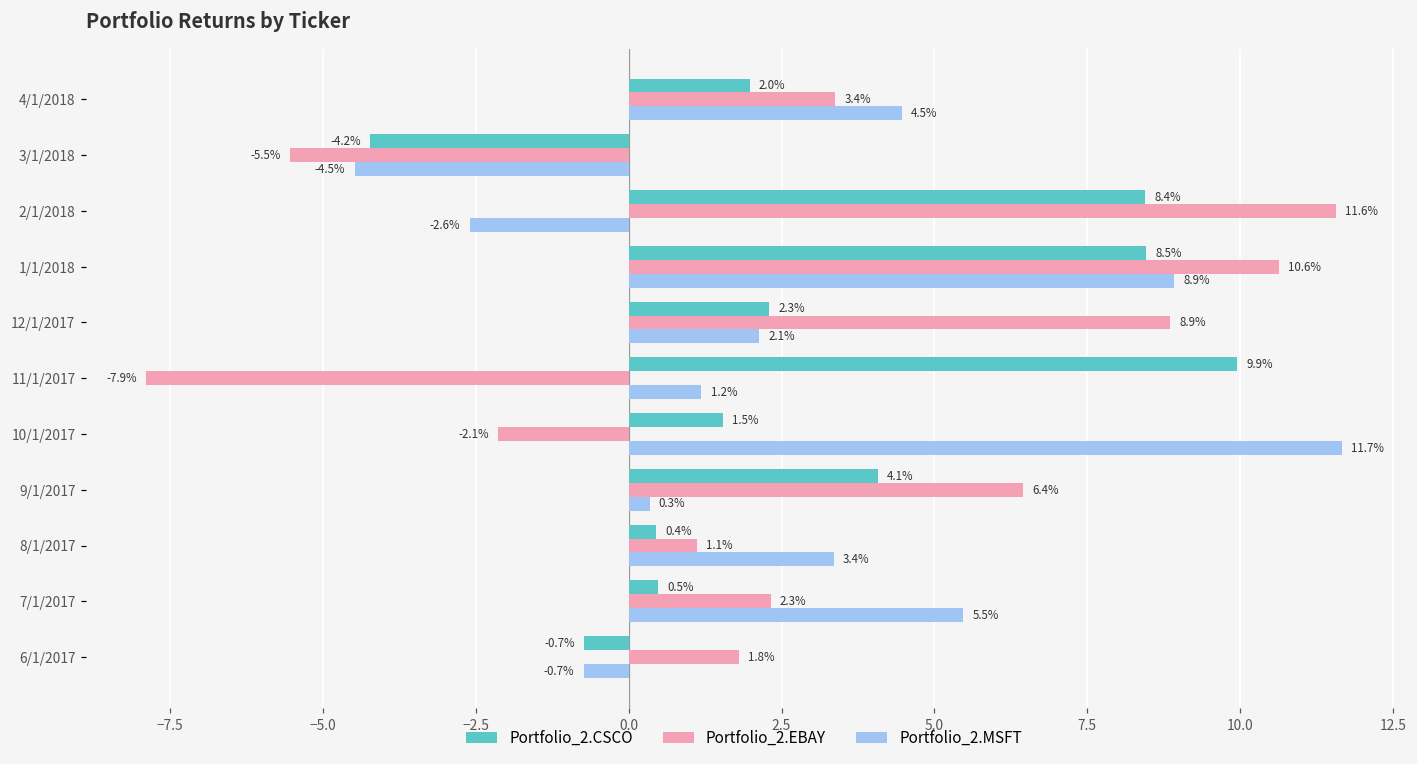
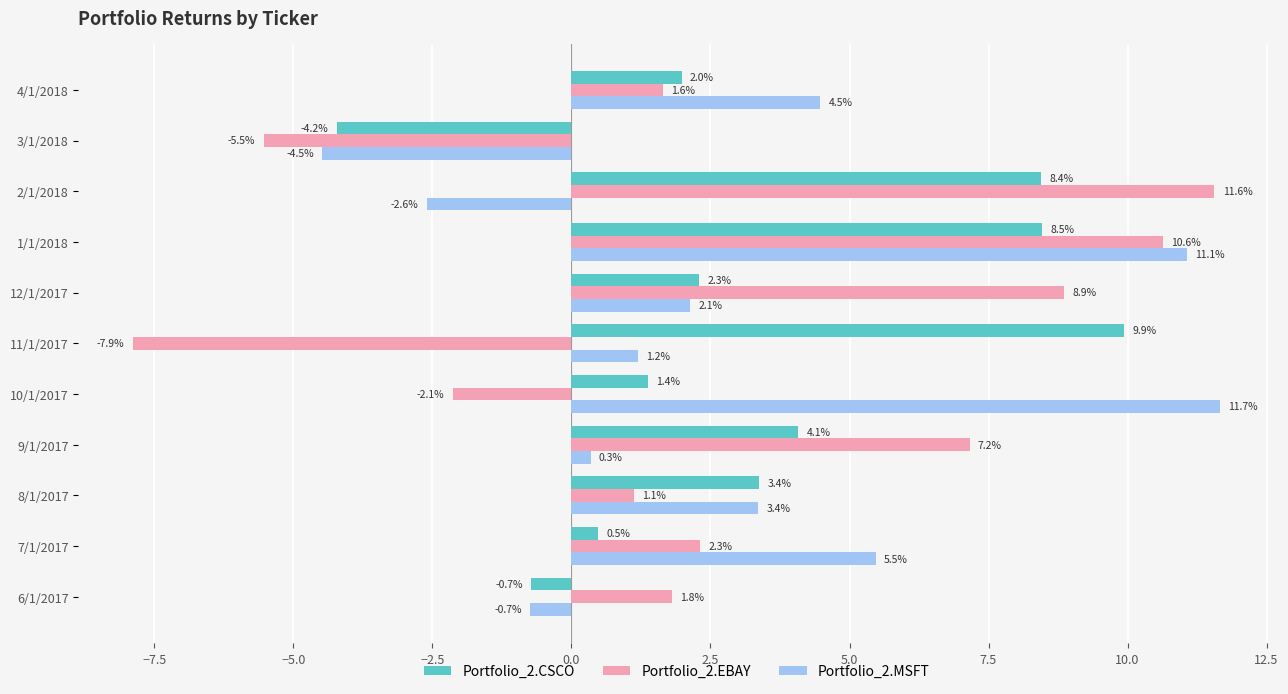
  {
    "Portfolio_2.CSCO": {
      "4/1/2018": "2.0%",
      "3/1/2018": "-4.2%",
      "2/1/2018": "8.4%",
      "1/1/2018": "8.5%",
      "12/1/2017": "2.3%",
      "11/1/2017": "9.9%",
-     "10/1/2017": "1.5%",
+     "10/1/2017": "1.4%",
      "9/1/2017": "4.1%",
-     "8/1/2017": "0.4%",
+     "8/1/2017": "3.4%",
      "7/1/2017": "0.5%",
      "6/1/2017": "-0.7%"
    },
    "Portfolio_2.EBAY": {
-     "4/1/2018": "3.4%",
+     "4/1/2018": "1.6%",
      "3/1/2018": "-5.5%",
      "2/1/2018": "11.6%",
      "1/1/2018": "10.6%",
      "12/1/2017": "8.9%",
      "11/1/2017": "-7.9%",
      "10/1/2017": "-2.1%",
-     "9/1/2017": "6.4%",
+     "9/1/2017": "7.2%",
      "8/1/2017": "1.1%",
      "7/1/2017": "2.3%",
      "6/1/2017": "1.8%"
    },
    "Portfolio_2.MSFT": {
      "4/1/2018": "4.5%",
      "3/1/2018": "-4.5%",
      "2/1/2018": "-2.6%",
-     "1/1/2018": "8.9%",
+     "1/1/2018": "11.1%",
      "12/1/2017": "2.1%",
      "11/1/2017": "1.2%",
      "10/1/2017": "11.7%",
      "9/1/2017": "0.3%",
      "8/1/2017": "3.4%",
      "7/1/2017": "5.5%",
      "6/1/2017": "-0.7%"
    }
  }
